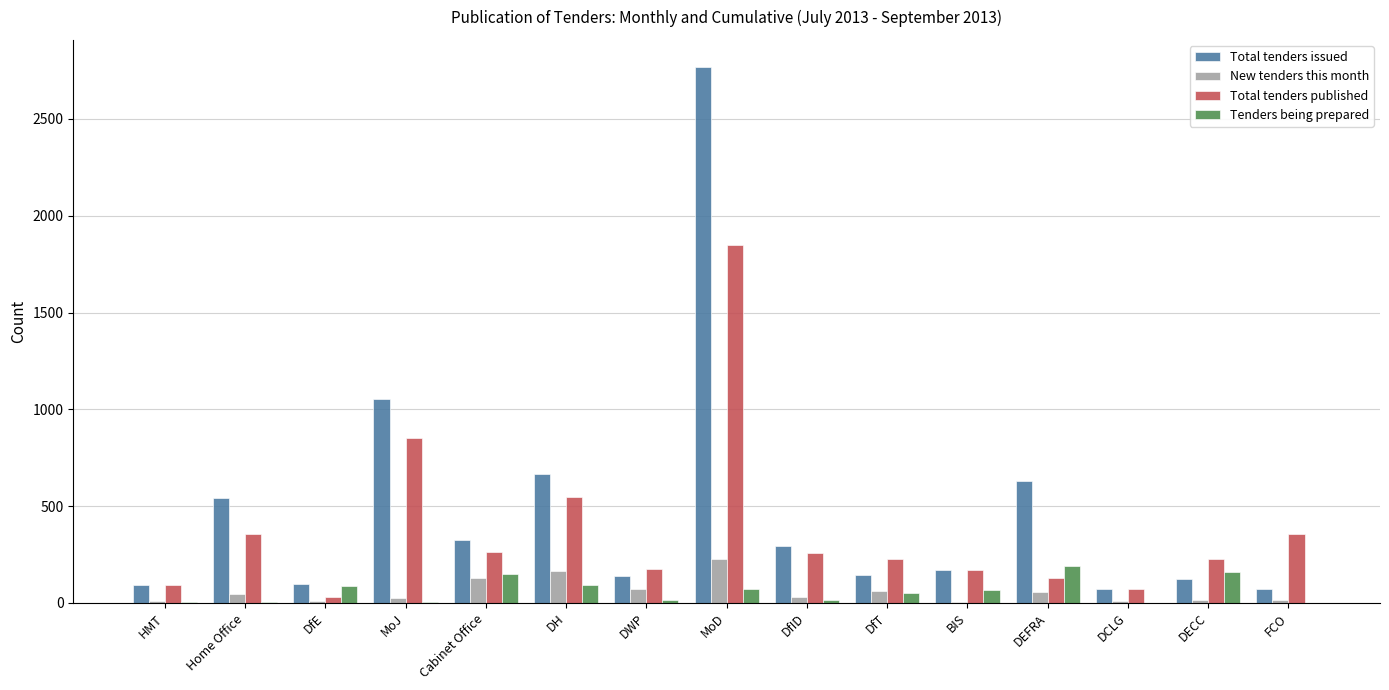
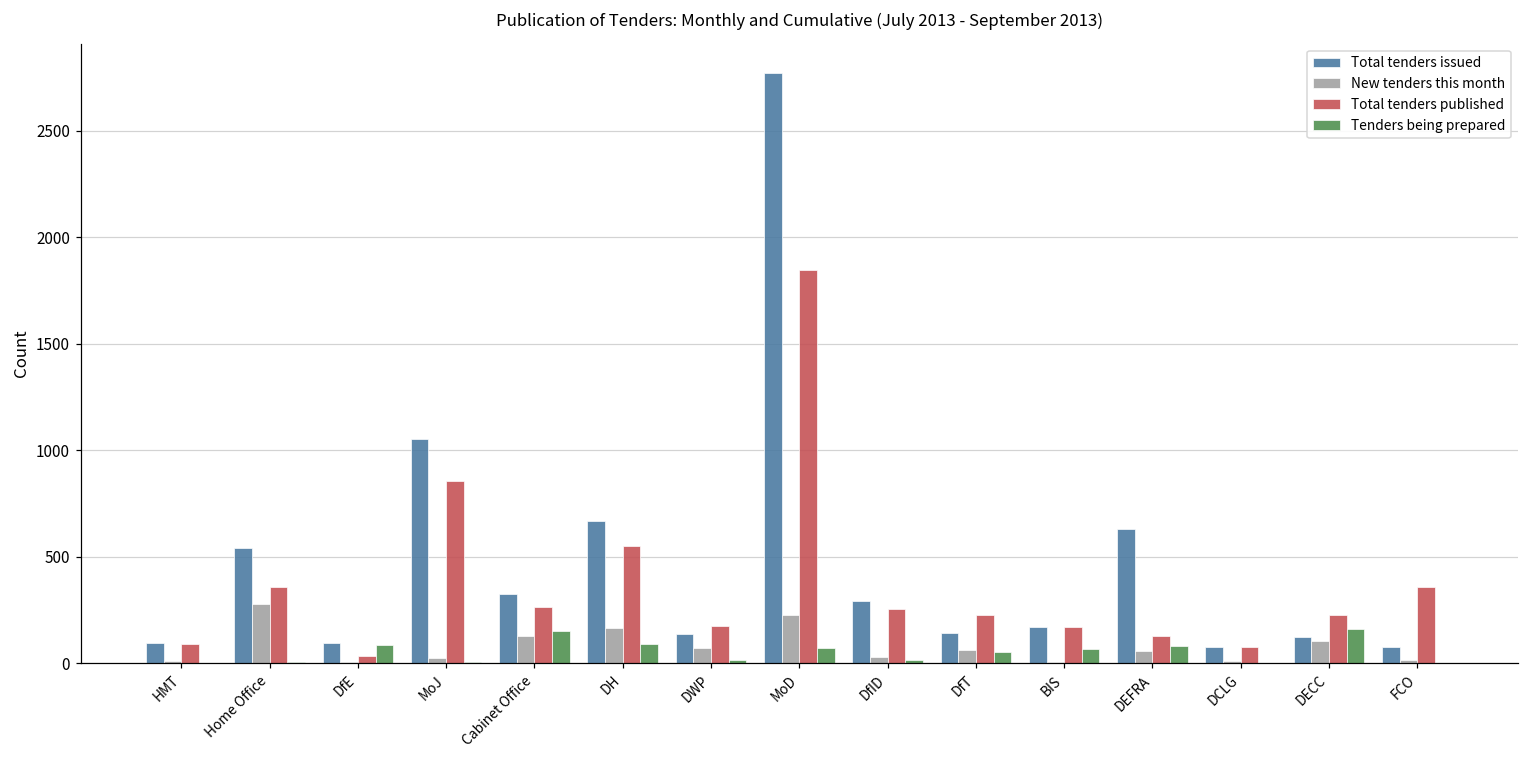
  {
    "Total tenders issued": {
      "HMT": 90,
      "Home Office": 540,
      "DfE": 100,
      "MoJ": 1060,
      "Cabinet Office": 330,
      "DH": 670,
      "DWP": 140,
      "MoD": 2770,
      "DfID": 290,
      "DfT": 140,
      "BIS": 170,
      "DEFRA": 630,
      "DCLG": 70,
      "DECC": 130,
      "FCO": 70
    },
    "New tenders this month": {
-     "Home Office": 50,
+     "Home Office": 280,
      "MoJ": 20,
      "Cabinet Office": 130,
      "DH": 170,
      "DWP": 70,
      "MoD": 230,
      "DfID": 30,
      "DfT": 60,
      "DEFRA": 60,
-     "DECC": 10,
+     "DECC": 100,
      "FCO": 10
    },
    "Total tenders published": {
      "HMT": 90,
      "Home Office": 360,
      "DfE": 30,
      "MoJ": 850,
      "Cabinet Office": 260,
      "DH": 550,
      "DWP": 180,
      "MoD": 1850,
      "DfID": 260,
      "DfT": 230,
      "BIS": 170,
      "DEFRA": 130,
      "DCLG": 70,
      "DECC": 230,
      "FCO": 360
    },
    "Tenders being prepared": {
      "DfE": 90,
      "Cabinet Office": 150,
      "DH": 90,
      "DWP": 20,
      "MoD": 70,
      "DfID": 20,
      "DfT": 50,
      "BIS": 70,
-     "DEFRA": 190,
+     "DEFRA": 80,
      "DCLG": 0,
      "DECC": 160
    }
  }
